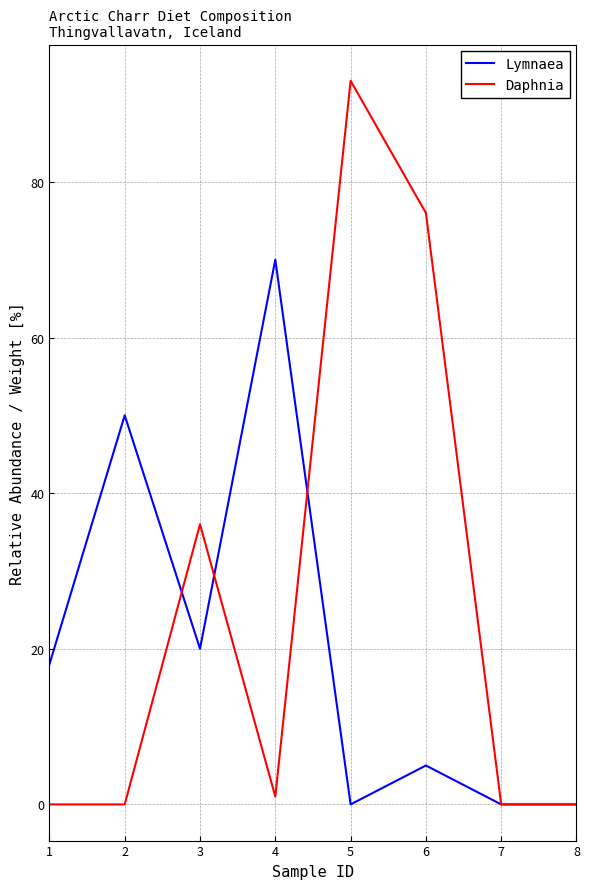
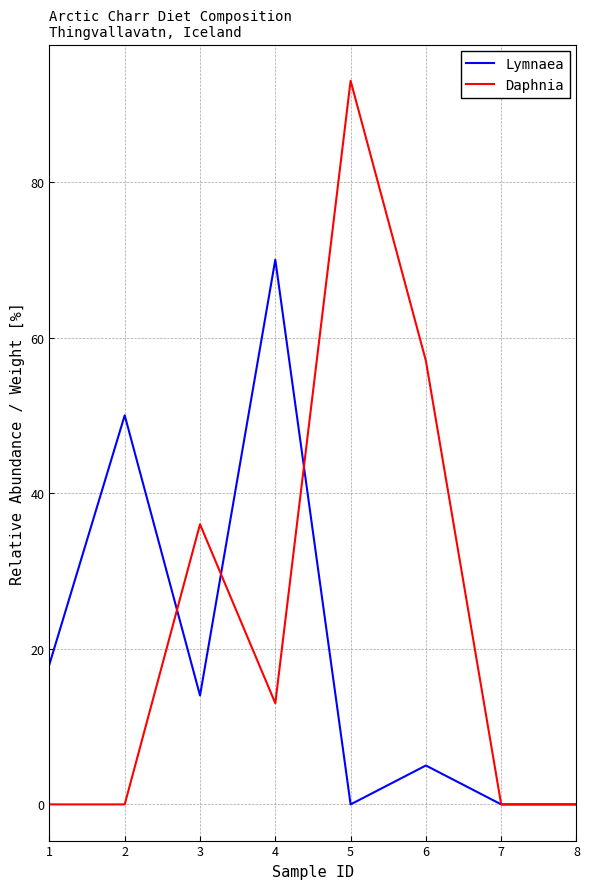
  {
    "Lymnaea": {
      "1": 18,
      "2": 50,
-     "3": 20,
+     "3": 14,
      "4": 70,
      "5": 0,
      "6": 5
    },
    "Daphnia": {
      "1": 0,
      "2": 0,
      "3": 36,
-     "4": 1,
+     "4": 13,
      "5": 93,
-     "6": 76
+     "6": 57
    }
  }
